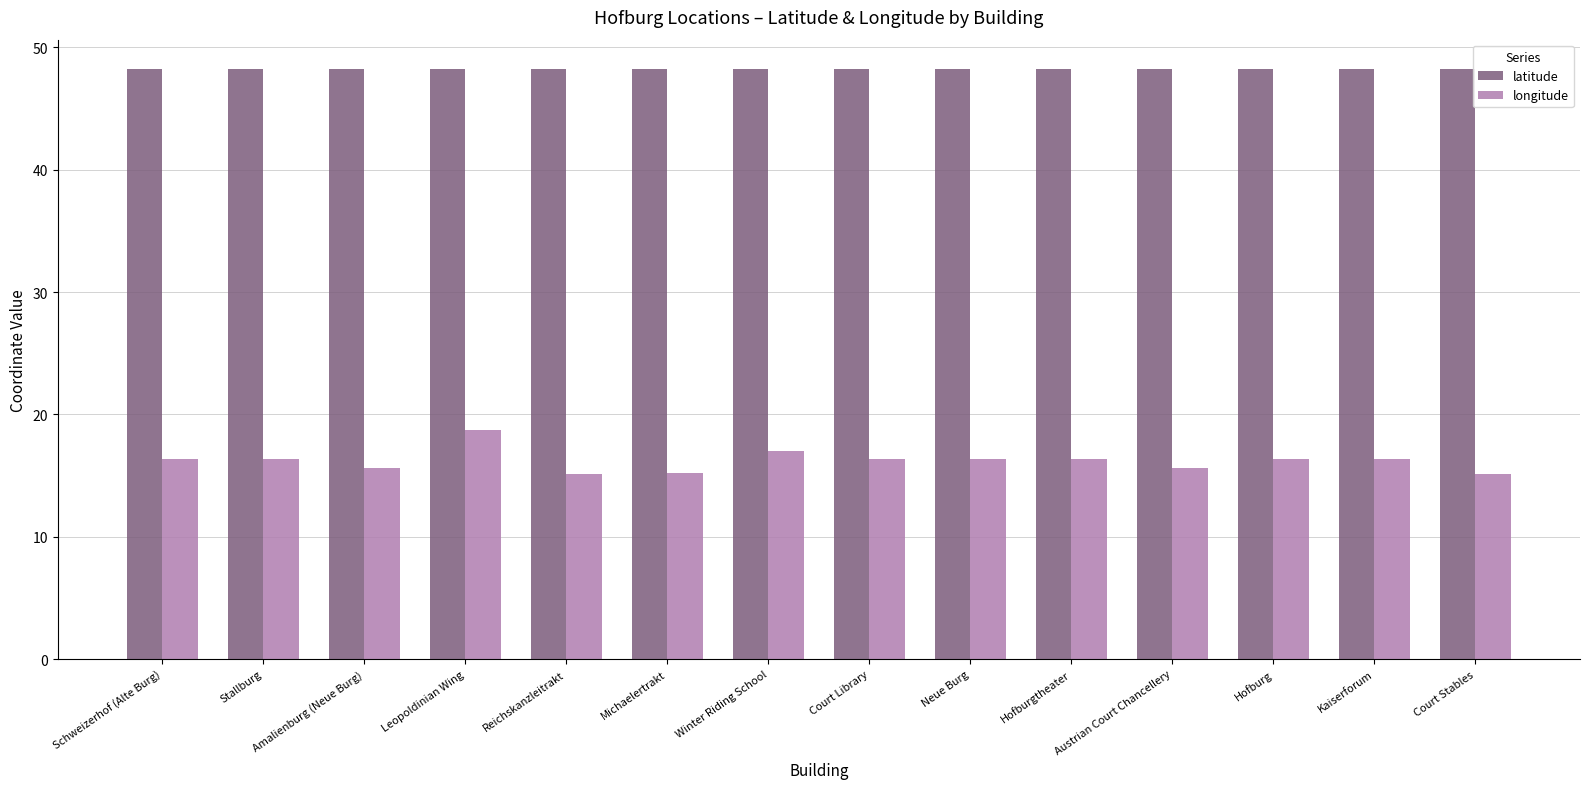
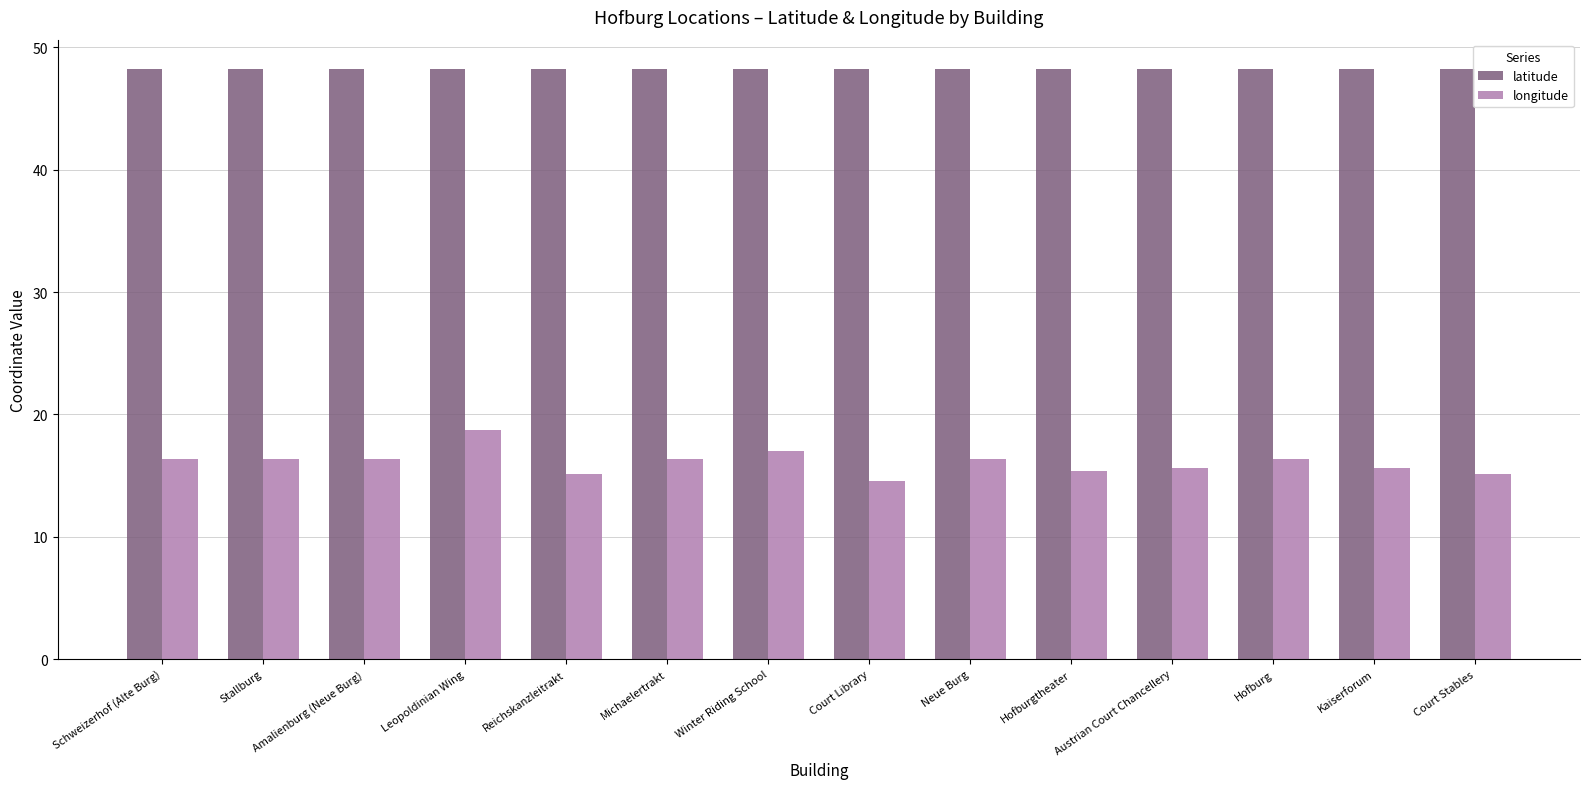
  {
    "latitude": {
      "Schweizerhof (Alte Burg)": 48.2,
      "Stallburg": 48.2,
      "Amalienburg (Neue Burg)": 48.2,
      "Leopoldinian Wing": 48.2,
      "Reichskanzleitrakt": 48.2,
      "Michaelertrakt": 48.2,
      "Winter Riding School": 48.2,
      "Court Library": 48.2,
      "Neue Burg": 48.2,
      "Hofburgtheater": 48.2,
      "Austrian Court Chancellery": 48.2,
      "Hofburg": 48.2,
      "Kaiserforum": 48.2,
      "Court Stables": 48.2
    },
    "longitude": {
      "Schweizerhof (Alte Burg)": 16.4,
      "Stallburg": 16.4,
-     "Amalienburg (Neue Burg)": 15.6,
+     "Amalienburg (Neue Burg)": 16.4,
      "Leopoldinian Wing": 18.7,
      "Reichskanzleitrakt": 15.1,
-     "Michaelertrakt": 15.2,
+     "Michaelertrakt": 16.4,
      "Winter Riding School": 17.0,
-     "Court Library": 16.4,
+     "Court Library": 14.5,
      "Neue Burg": 16.4,
-     "Hofburgtheater": 16.4,
+     "Hofburgtheater": 15.4,
      "Austrian Court Chancellery": 15.6,
      "Hofburg": 16.4,
-     "Kaiserforum": 16.4,
+     "Kaiserforum": 15.6,
      "Court Stables": 15.1
    }
  }
